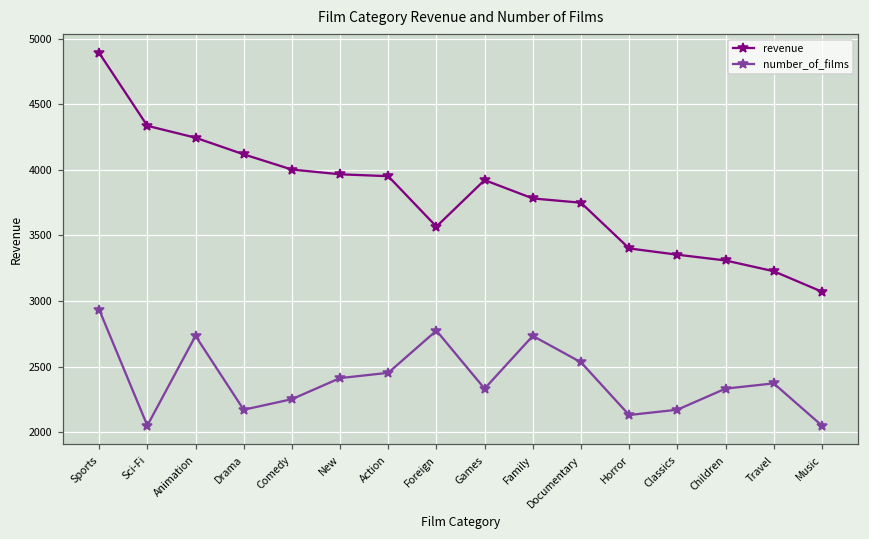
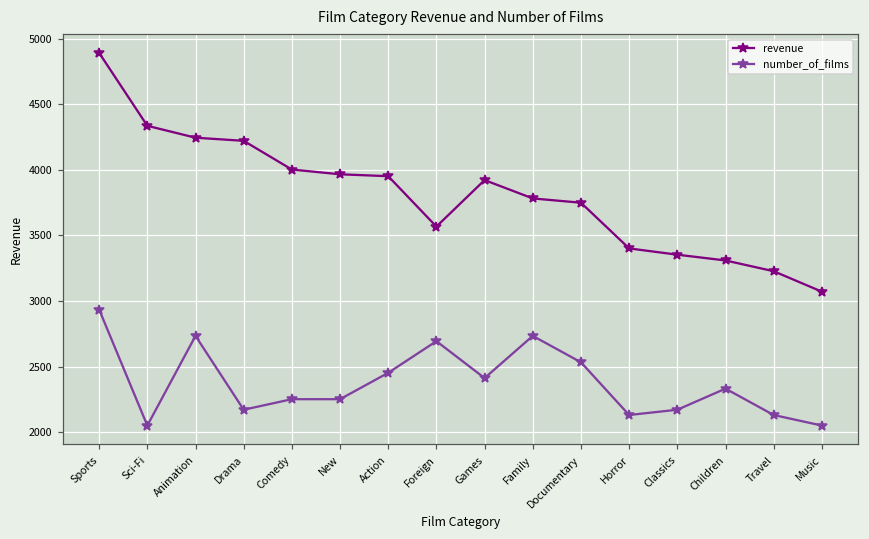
  {
    "revenue": {
      "Sports": 4890,
      "Sci-Fi": 4340,
      "Animation": 4250,
-     "Drama": 4120,
+     "Drama": 4220,
      "Comedy": 4000,
      "New": 3970,
      "Action": 3950,
      "Foreign": 3570,
      "Games": 3920,
      "Family": 3780,
      "Documentary": 3750,
      "Horror": 3400,
      "Classics": 3350,
      "Children": 3310,
      "Travel": 3230,
      "Music": 3070
    },
    "number_of_films": {
      "Sports": 2940,
      "Sci-Fi": 2050,
      "Animation": 2730,
      "Drama": 2170,
      "Comedy": 2250,
-     "New": 2410,
+     "New": 2250,
      "Action": 2450,
-     "Foreign": 2770,
-     "Games": 2330,
+     "Foreign": 2690,
+     "Games": 2410,
      "Family": 2730,
      "Documentary": 2530,
      "Horror": 2130,
      "Classics": 2170,
      "Children": 2330,
-     "Travel": 2370,
+     "Travel": 2130,
      "Music": 2050
    }
  }
